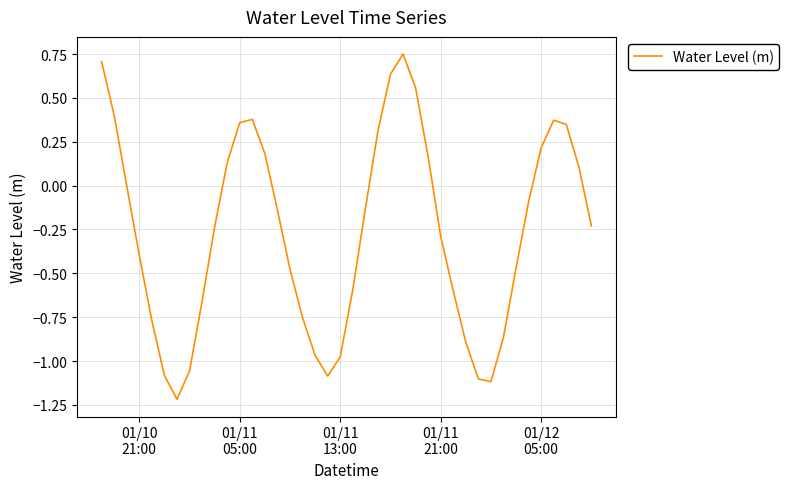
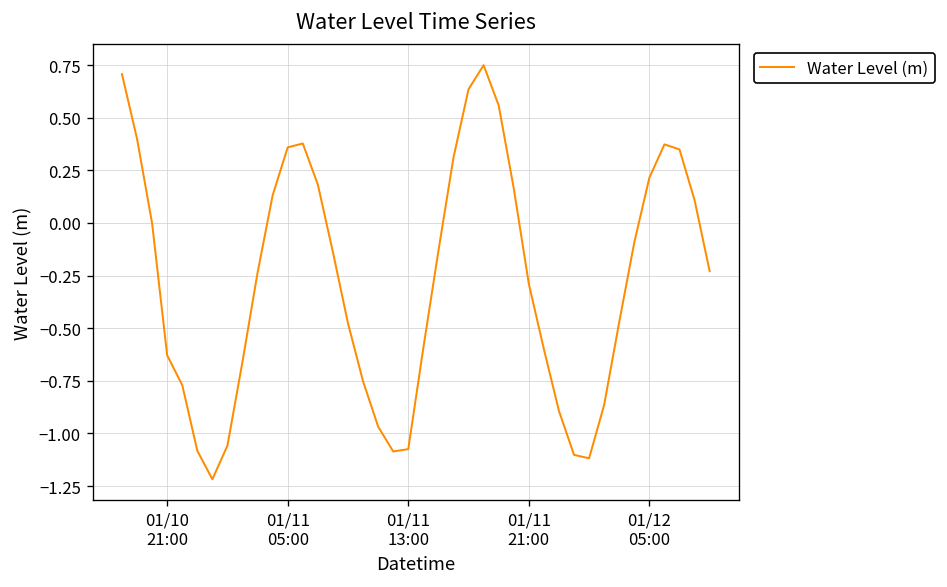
  {
-   "01/10 21:00": -0.40,
+   "01/10 21:00": -0.63,
    "01/11 05:00": 0.36,
-   "01/11 13:00": -0.98,
+   "01/11 13:00": -1.07,
    "01/11 21:00": -0.29,
    "01/12 05:00": 0.21
  }
